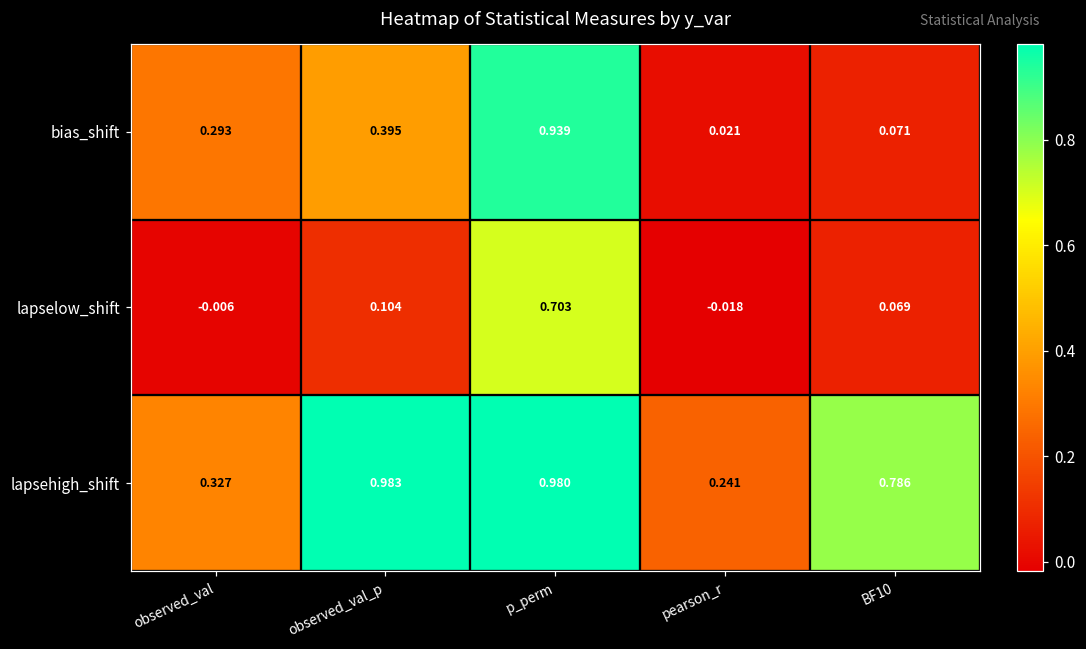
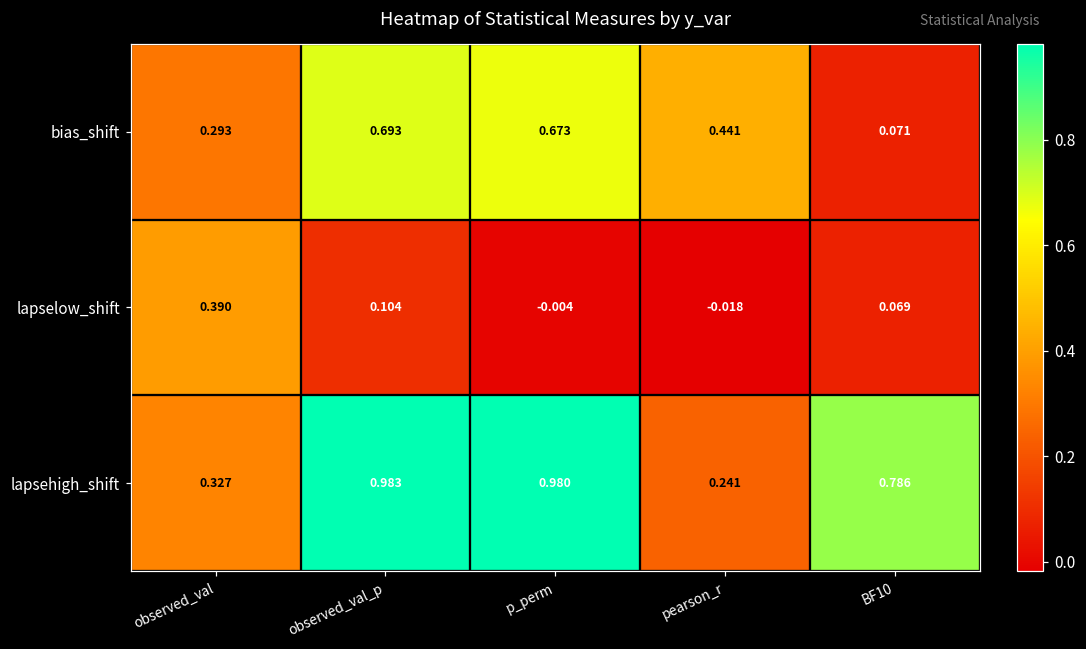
  {
    "bias_shift": {
      "observed_val": 0.293,
-     "observed_val_p": 0.395,
-     "p_perm": 0.939,
-     "pearson_r": 0.021,
+     "observed_val_p": 0.693,
+     "p_perm": 0.673,
+     "pearson_r": 0.441,
      "BF10": 0.071
    },
    "lapselow_shift": {
-     "observed_val": -0.006,
+     "observed_val": 0.390,
      "observed_val_p": 0.104,
-     "p_perm": 0.703,
+     "p_perm": -0.004,
      "pearson_r": -0.018,
      "BF10": 0.069
    },
    "lapsehigh_shift": {
      "observed_val": 0.327,
      "observed_val_p": 0.983,
      "p_perm": 0.980,
      "pearson_r": 0.241,
      "BF10": 0.786
    }
  }
